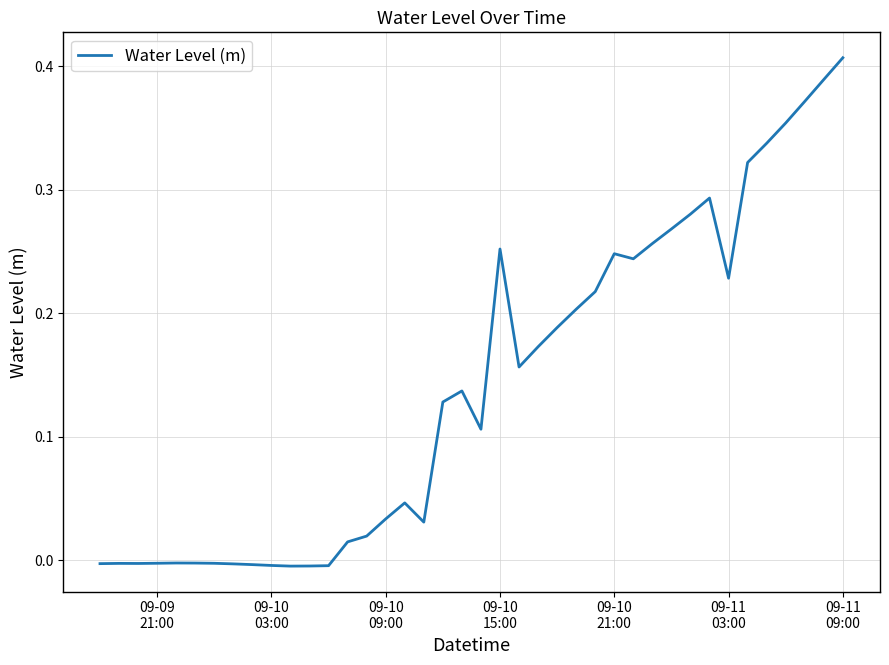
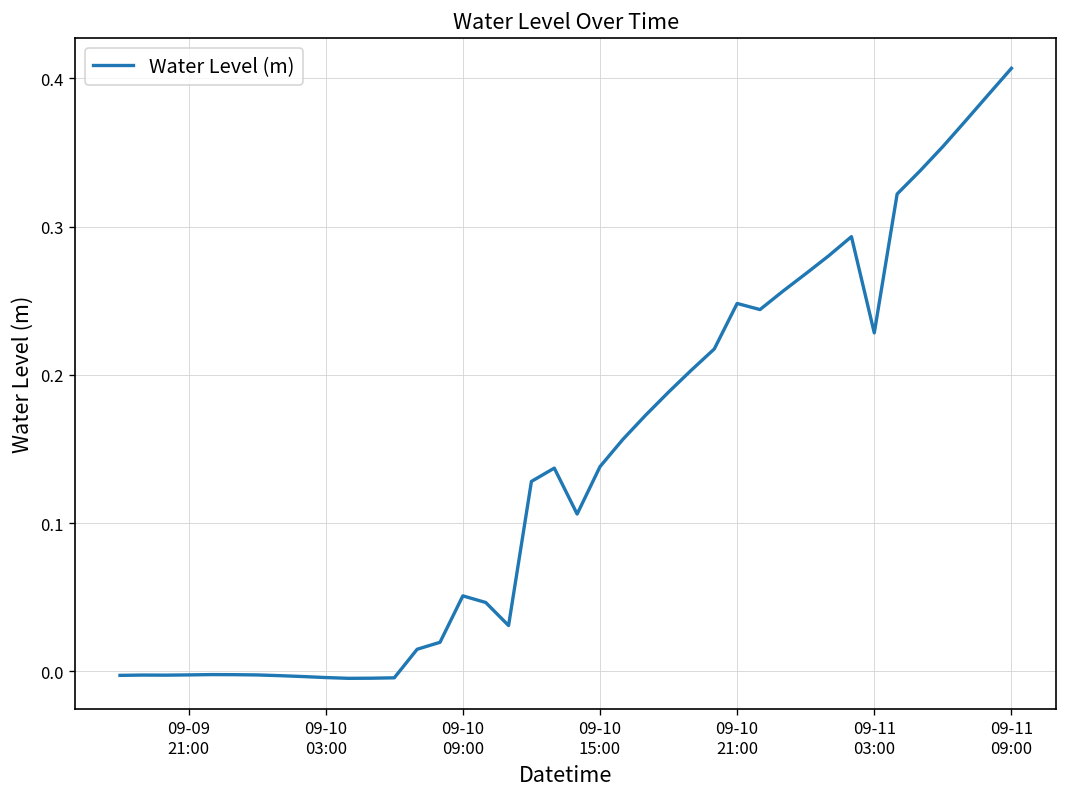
  {
    "09-09 21:00": -0.002,
    "09-10 03:00": -0.004,
-   "09-10 09:00": 0.033,
-   "09-10 15:00": 0.252,
+   "09-10 09:00": 0.051,
+   "09-10 15:00": 0.138,
    "09-10 21:00": 0.248,
    "09-11 03:00": 0.228,
    "09-11 09:00": 0.407
  }
